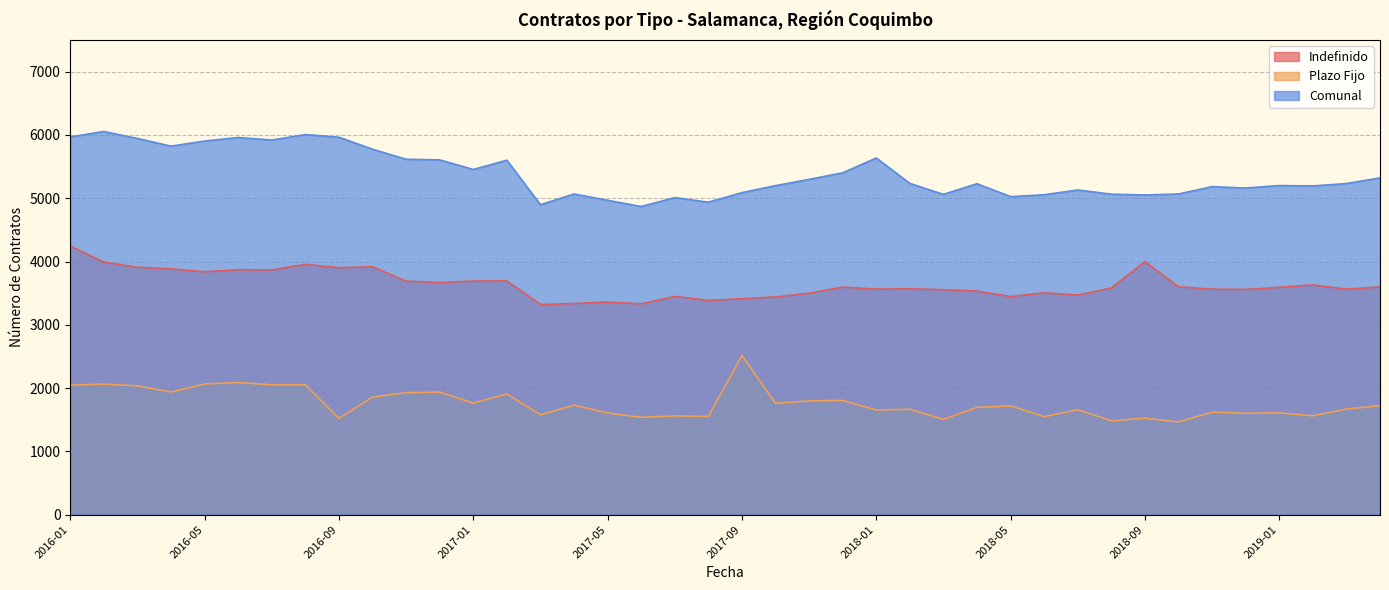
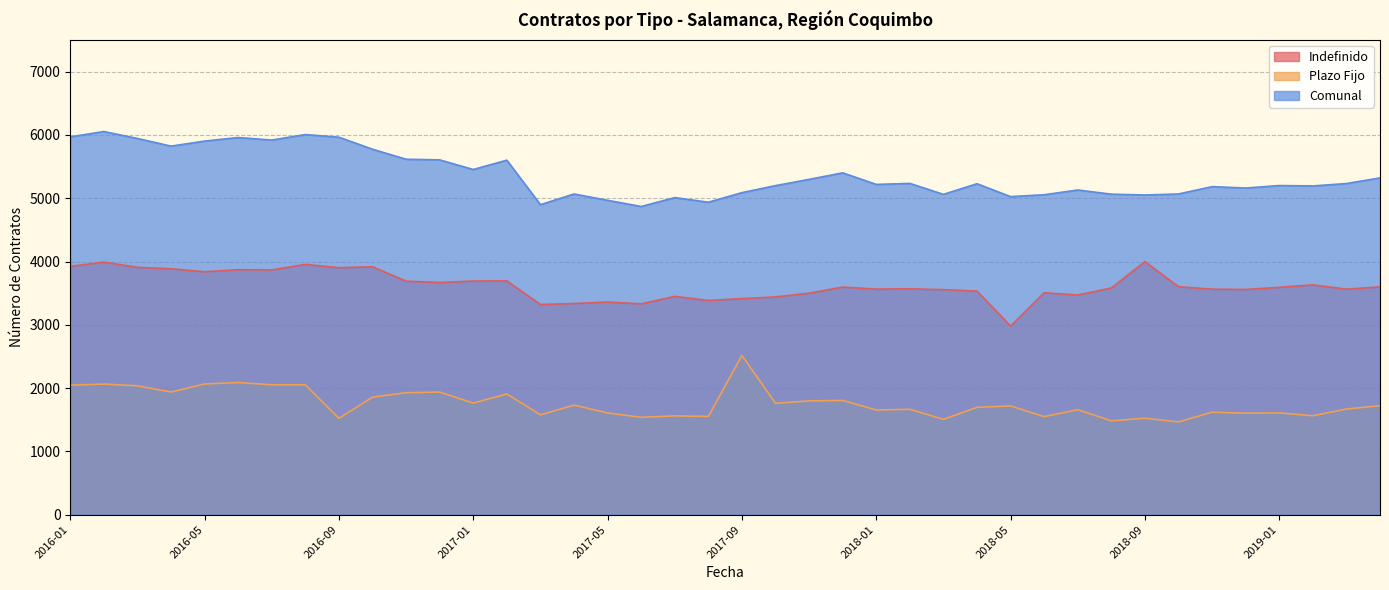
  {
    "Indefinido": {
-     "2016-01": 4200,
+     "2016-01": 3900,
      "2016-05": 3800,
      "2016-09": 3900,
      "2017-01": 3700,
      "2017-05": 3400,
      "2017-09": 3400,
      "2018-01": 3600,
-     "2018-05": 3400,
+     "2018-05": 3000,
      "2018-09": 4000,
      "2019-01": 3600
    },
    "Plazo Fijo": {
      "2016-01": 2000,
      "2016-05": 2100,
      "2016-09": 1500,
      "2017-01": 1800,
      "2017-05": 1600,
      "2017-09": 2500,
      "2018-01": 1700,
      "2018-05": 1700,
      "2018-09": 1500,
      "2019-01": 1600
    },
    "Comunal": {
      "2016-01": 6000,
      "2016-05": 5900,
      "2016-09": 6000,
      "2017-01": 5500,
      "2017-05": 5000,
      "2017-09": 5100,
-     "2018-01": 5600,
+     "2018-01": 5200,
      "2018-05": 5000,
      "2018-09": 5100,
      "2019-01": 5200
    }
  }
